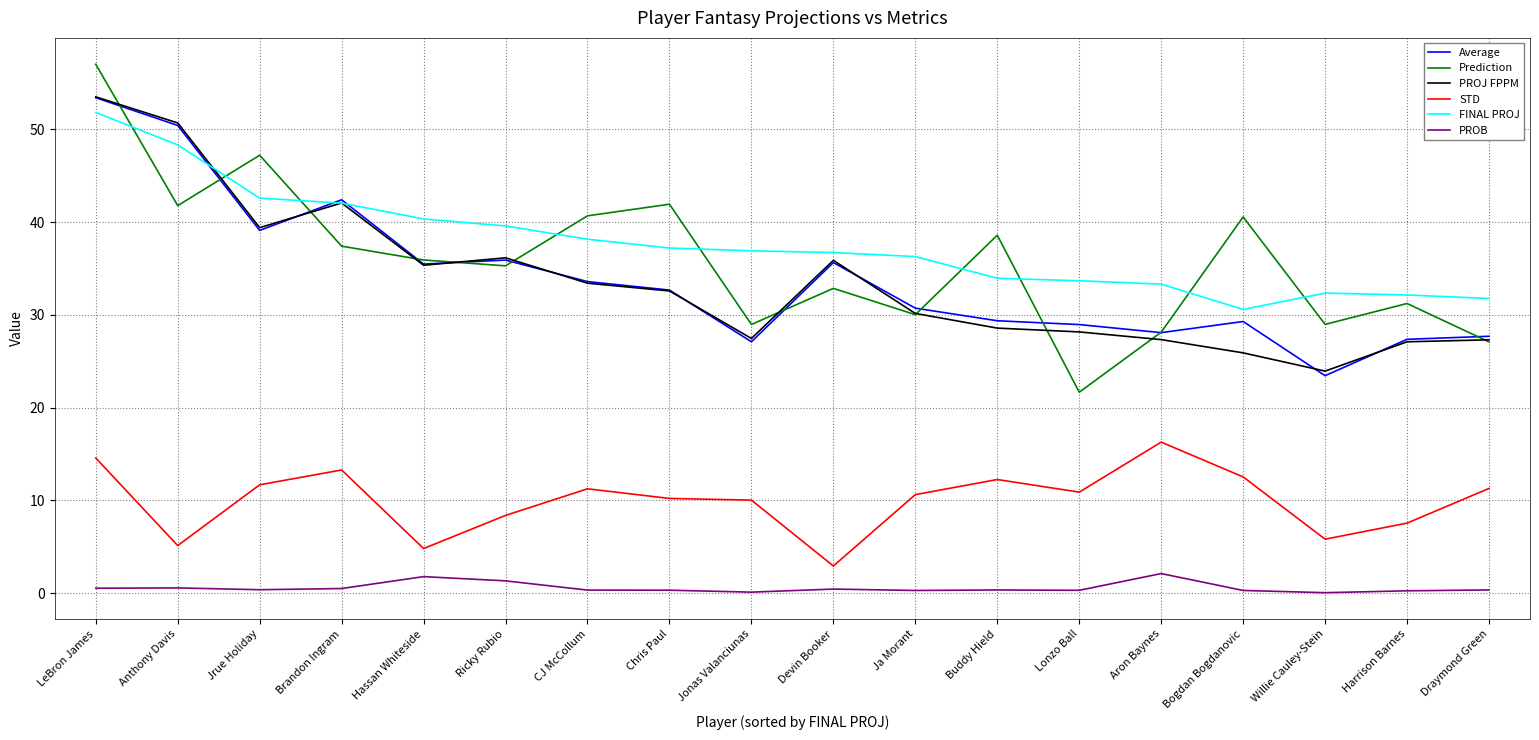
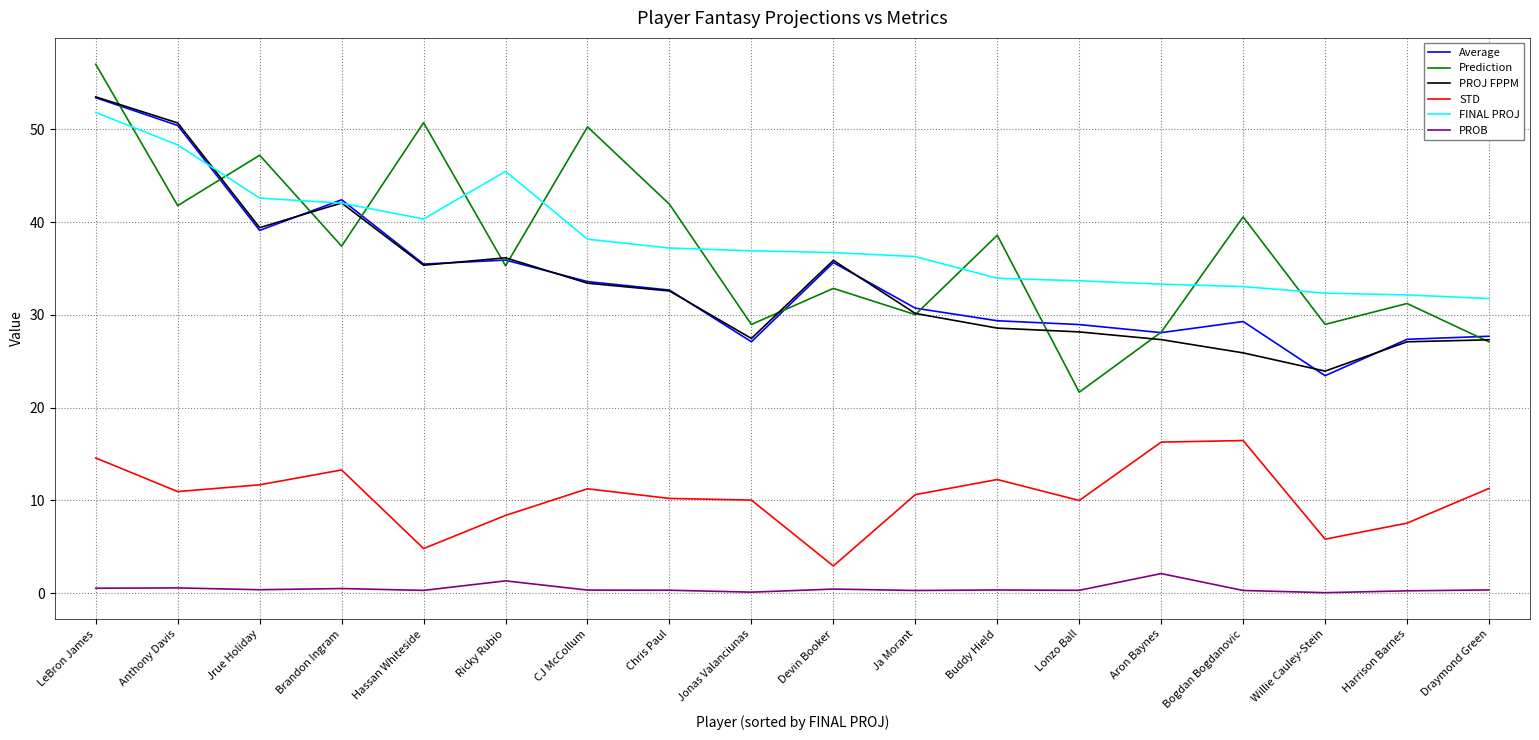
  {
    "Average": {
      "Anthony Davis": 50,
      "Jrue Holiday": 39,
      "Brandon Ingram": 42,
      "Jonas Valanciunas": 27,
      "Ja Morant": 31,
      "Buddy Hield": 29,
      "Lonzo Ball": 29,
      "Bogdan Bogdanovic": 29,
      "Willie Cauley-Stein": 23,
      "Draymond Green": 28
    },
    "Prediction": {
      "LeBron James": 57,
      "Anthony Davis": 42,
      "Jrue Holiday": 47,
      "Brandon Ingram": 37,
-     "Hassan Whiteside": 36,
+     "Hassan Whiteside": 51,
      "Ricky Rubio": 35,
-     "CJ McCollum": 41,
+     "CJ McCollum": 50,
      "Chris Paul": 42,
      "Jonas Valanciunas": 29,
      "Devin Booker": 33,
      "Buddy Hield": 39,
      "Lonzo Ball": 22,
      "Bogdan Bogdanovic": 41,
      "Willie Cauley-Stein": 29,
      "Harrison Barnes": 31
    },
    "PROJ FPPM": {
      "Anthony Davis": 51,
      "Jrue Holiday": 39,
      "Jonas Valanciunas": 27,
      "Buddy Hield": 29,
      "Lonzo Ball": 28,
      "Aron Baynes": 27,
      "Bogdan Bogdanovic": 26,
      "Willie Cauley-Stein": 24
    },
    "STD": {
      "LeBron James": 15,
-     "Anthony Davis": 5,
+     "Anthony Davis": 11,
      "Jrue Holiday": 12,
      "Brandon Ingram": 13,
      "Hassan Whiteside": 5,
      "Ricky Rubio": 8,
      "CJ McCollum": 11,
      "Chris Paul": 10,
      "Jonas Valanciunas": 10,
      "Devin Booker": 3,
      "Ja Morant": 11,
      "Buddy Hield": 12,
-     "Lonzo Ball": 11,
+     "Lonzo Ball": 10,
      "Aron Baynes": 16,
-     "Bogdan Bogdanovic": 13,
+     "Bogdan Bogdanovic": 16,
      "Willie Cauley-Stein": 6,
      "Harrison Barnes": 8,
      "Draymond Green": 11
    },
    "FINAL PROJ": {
      "LeBron James": 52,
      "Anthony Davis": 48,
      "Jrue Holiday": 43,
      "Hassan Whiteside": 40,
-     "Ricky Rubio": 40,
+     "Ricky Rubio": 45,
      "CJ McCollum": 38,
      "Chris Paul": 37,
      "Jonas Valanciunas": 37,
      "Devin Booker": 37,
      "Ja Morant": 36,
      "Buddy Hield": 34,
      "Lonzo Ball": 34,
      "Aron Baynes": 33,
-     "Bogdan Bogdanovic": 31,
+     "Bogdan Bogdanovic": 33,
      "Willie Cauley-Stein": 32,
      "Harrison Barnes": 32,
      "Draymond Green": 32
    },
    "PROB": {
      "LeBron James": 1,
      "Anthony Davis": 1,
      "Jrue Holiday": 0,
      "Brandon Ingram": 1,
-     "Hassan Whiteside": 2,
+     "Hassan Whiteside": 0,
      "Ricky Rubio": 1,
      "CJ McCollum": 0,
      "Chris Paul": 0,
      "Jonas Valanciunas": 0,
      "Devin Booker": 0,
      "Ja Morant": 0,
      "Buddy Hield": 0,
      "Lonzo Ball": 0,
      "Aron Baynes": 2,
      "Bogdan Bogdanovic": 0,
      "Willie Cauley-Stein": 0,
      "Harrison Barnes": 0,
      "Draymond Green": 0
    }
  }
